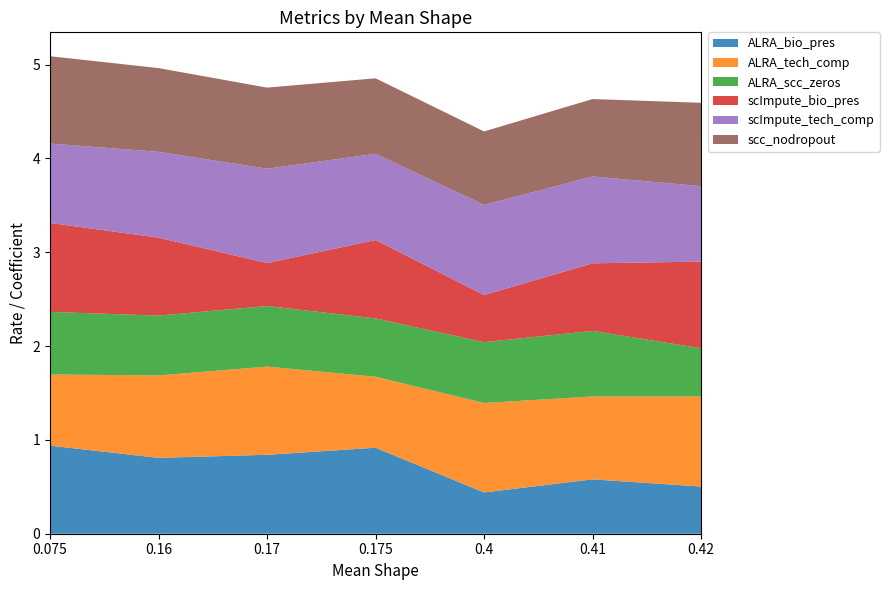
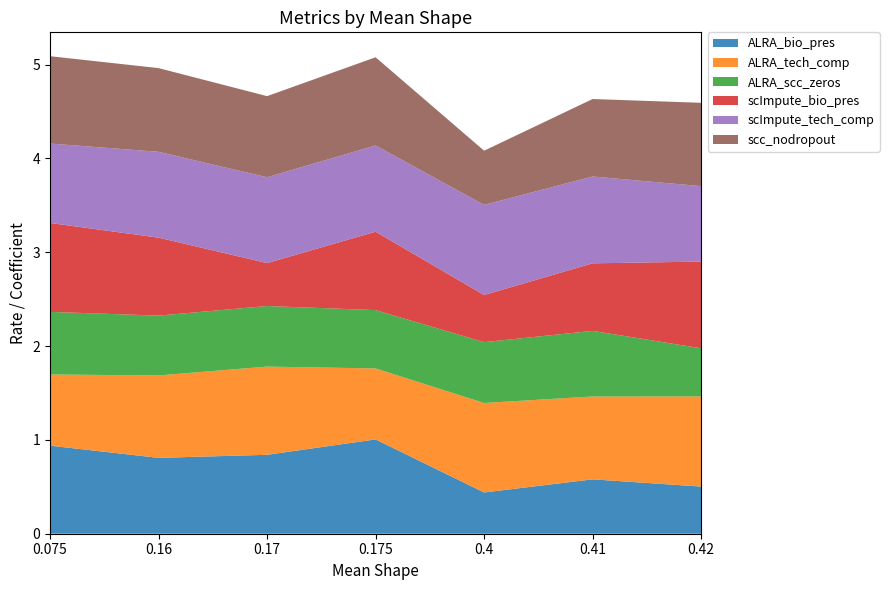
  {
    "ALRA_bio_pres": {
      "0.075": 0.9,
      "0.16": 0.8,
      "0.17": 0.8,
-     "0.175": 0.9,
+     "0.175": 1.0,
      "0.4": 0.4,
      "0.41": 0.6,
      "0.42": 0.5
    },
    "ALRA_tech_comp": {
      "0.075": 0.8,
      "0.16": 0.9,
      "0.17": 0.9,
      "0.175": 0.8,
      "0.4": 1.0,
      "0.41": 0.9,
      "0.42": 1.0
    },
    "ALRA_scc_zeros": {
      "0.075": 0.7,
      "0.16": 0.6,
      "0.17": 0.6,
      "0.175": 0.6,
      "0.4": 0.6,
      "0.41": 0.7,
      "0.42": 0.5
    },
    "scImpute_bio_pres": {
      "0.075": 0.9,
      "0.16": 0.8,
      "0.17": 0.5,
      "0.175": 0.8,
      "0.4": 0.5,
      "0.41": 0.7,
      "0.42": 0.9
    },
    "scImpute_tech_comp": {
      "0.075": 0.8,
      "0.16": 0.9,
-     "0.17": 1.0,
+     "0.17": 0.9,
      "0.175": 0.9,
      "0.4": 1.0,
      "0.41": 0.9,
      "0.42": 0.8
    },
    "scc_nodropout": {
      "0.075": 0.9,
      "0.16": 0.9,
      "0.17": 0.9,
-     "0.175": 0.8,
-     "0.4": 0.8,
+     "0.175": 0.9,
+     "0.4": 0.6,
      "0.41": 0.8,
      "0.42": 0.9
    }
  }
